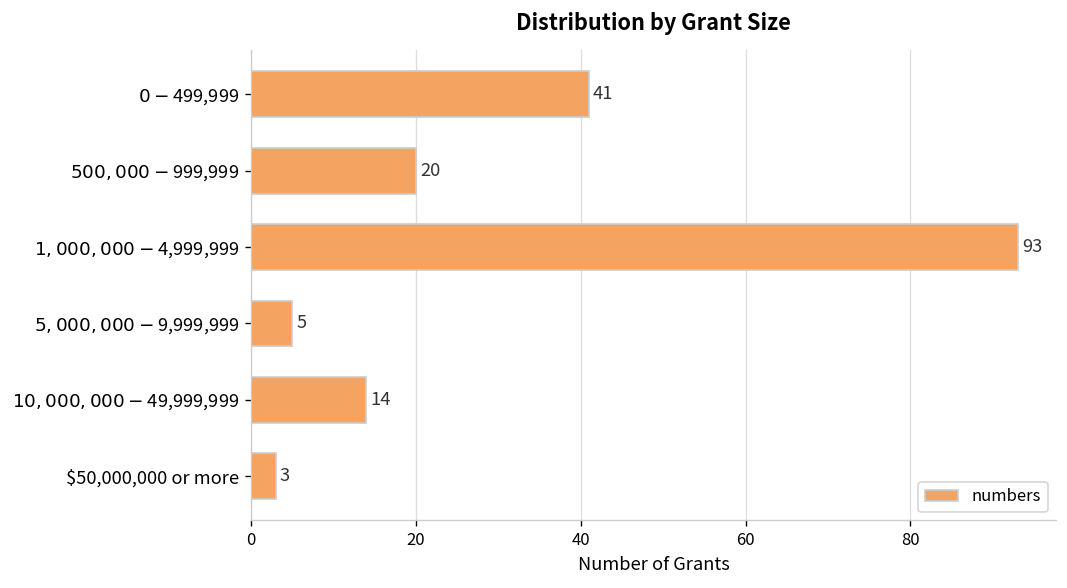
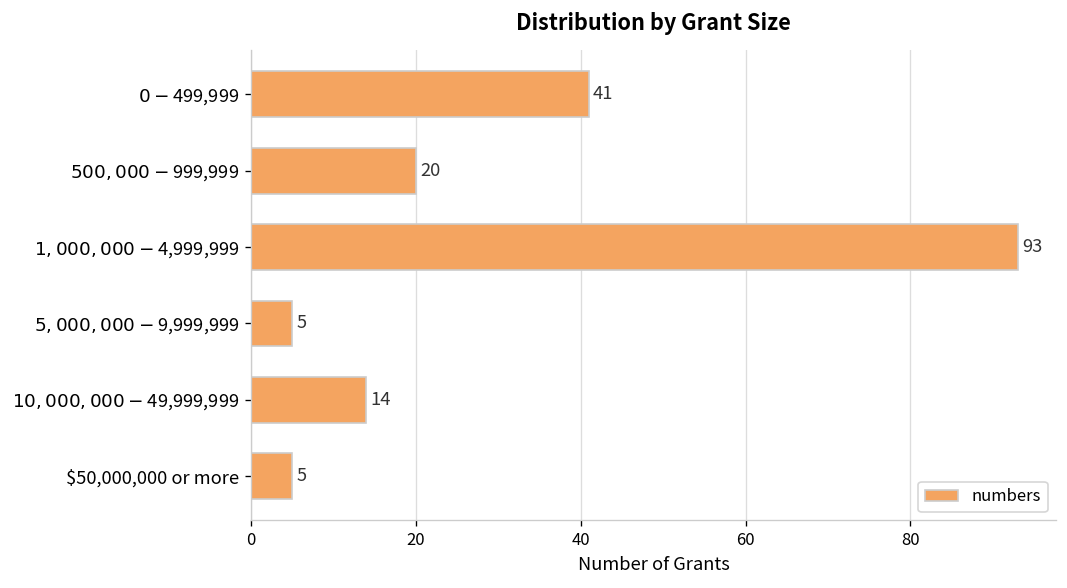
  {
-   "$50,000,000 or more": 3
+   "$50,000,000 or more": 5
  }
